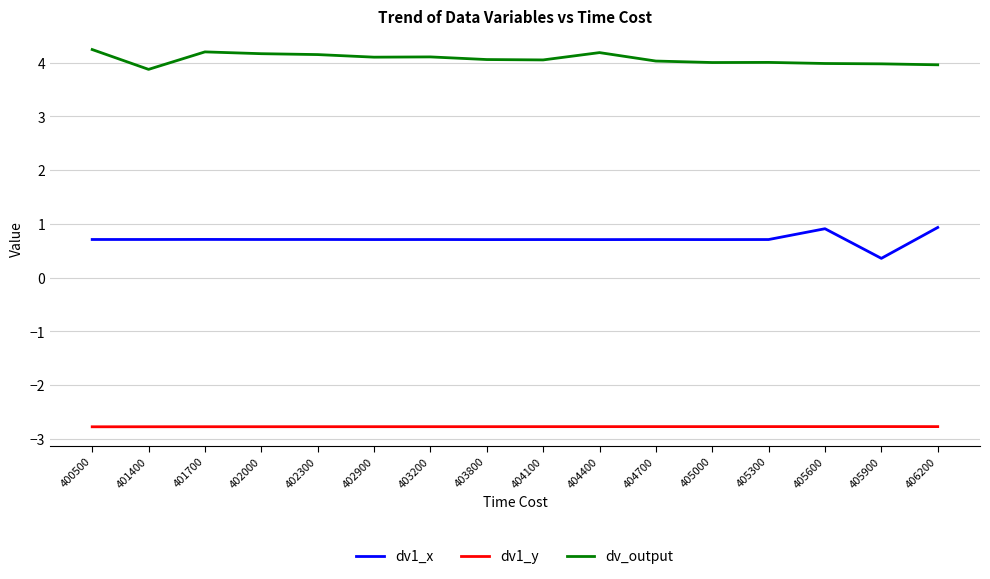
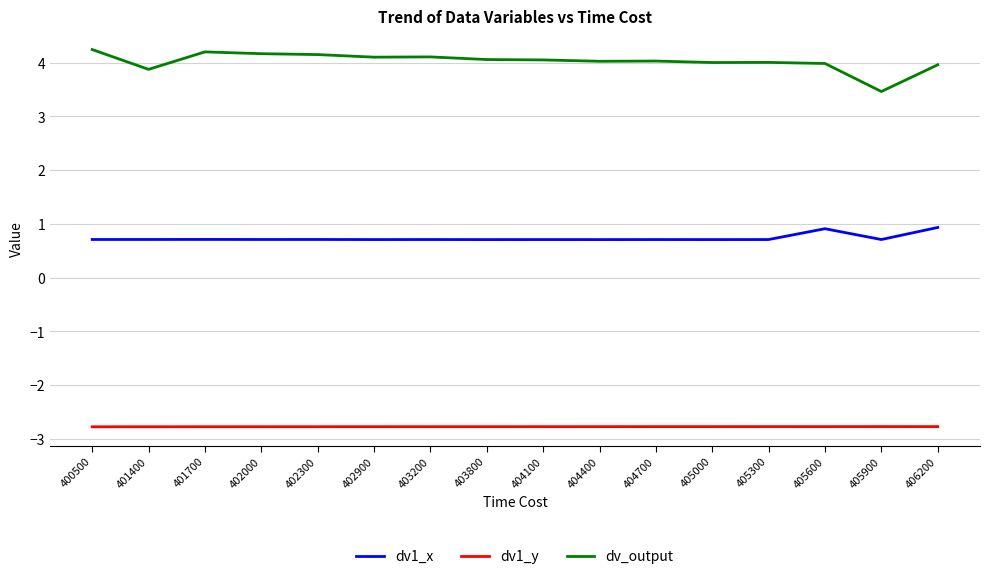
  {
    "dv1_x": {
      "400500": 0.7,
      "401400": 0.7,
      "401700": 0.7,
      "402000": 0.7,
      "402300": 0.7,
      "402900": 0.7,
      "403200": 0.7,
      "403800": 0.7,
      "404100": 0.7,
      "404400": 0.7,
      "404700": 0.7,
      "405000": 0.7,
      "405300": 0.7,
      "405600": 0.9,
-     "405900": 0.4,
+     "405900": 0.7,
      "406200": 0.9
    },
    "dv1_y": {
      "400500": -2.8,
      "401400": -2.8,
      "401700": -2.8,
      "402000": -2.8,
      "402300": -2.8,
      "402900": -2.8,
      "403200": -2.8,
      "403800": -2.8,
      "404100": -2.8,
      "404400": -2.8,
      "404700": -2.8,
      "405000": -2.8,
      "405300": -2.8,
      "405600": -2.8,
      "405900": -2.8,
      "406200": -2.8
    },
    "dv_output": {
      "400500": 4.2,
      "401400": 3.9,
      "401700": 4.2,
      "402000": 4.2,
      "402300": 4.1,
      "402900": 4.1,
      "403200": 4.1,
      "403800": 4.1,
      "404100": 4.0,
-     "404400": 4.2,
+     "404400": 4.0,
      "404700": 4.0,
      "405000": 4.0,
      "405300": 4.0,
      "405600": 4.0,
-     "405900": 4.0,
+     "405900": 3.5,
      "406200": 4.0
    }
  }
